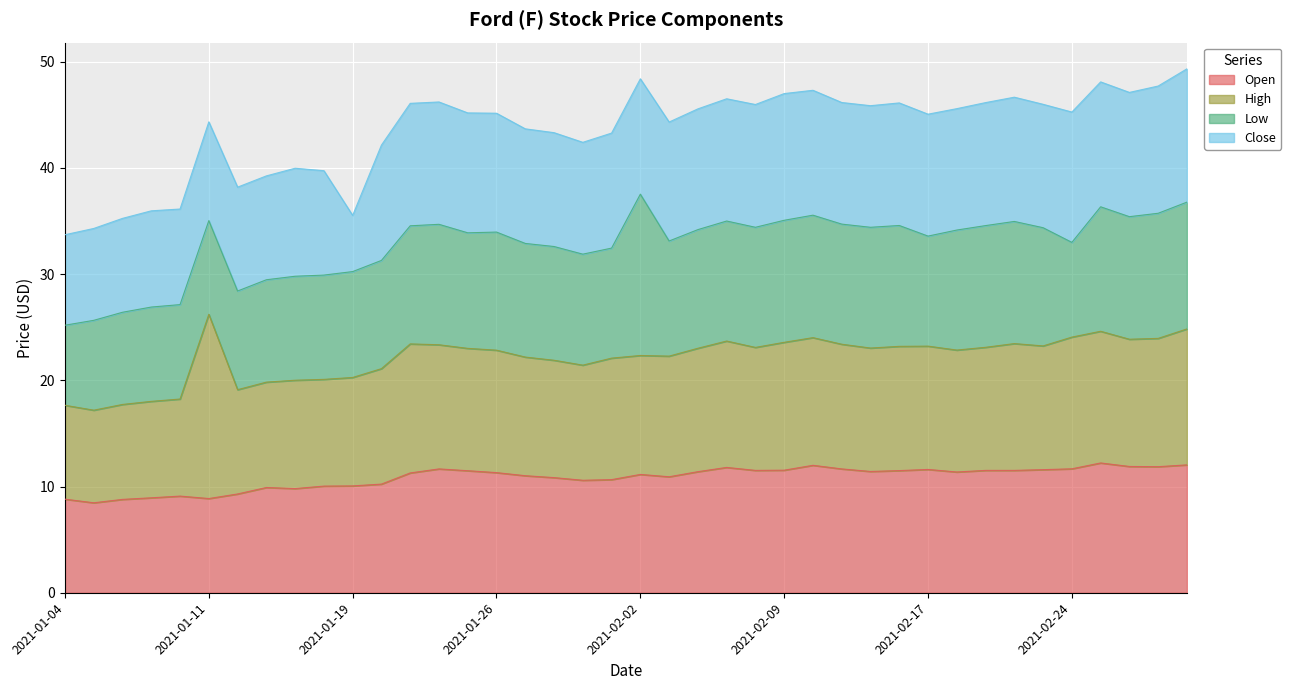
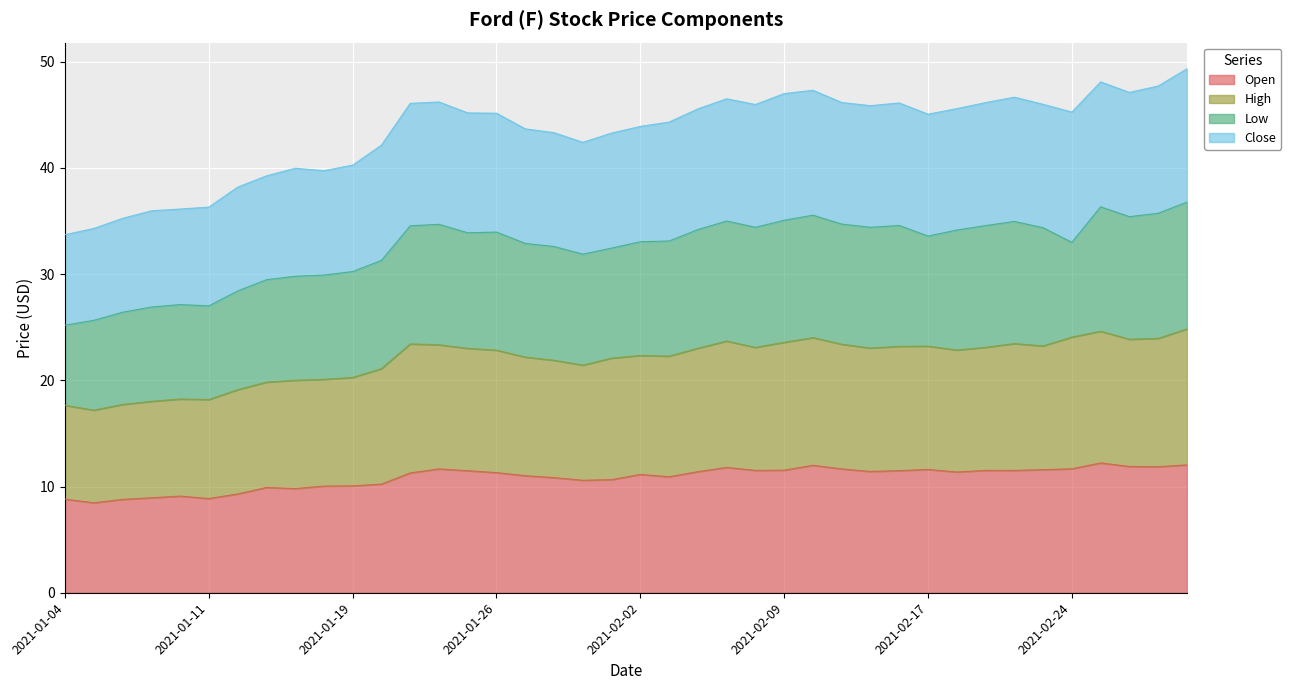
  {
    "Open": {
      "2021-01-04": 8.8,
      "2021-01-11": 8.9,
      "2021-01-19": 10.1,
      "2021-01-26": 11.3,
      "2021-02-02": 11.1,
      "2021-02-09": 11.5,
      "2021-02-17": 11.6,
      "2021-02-24": 11.7
    },
    "High": {
      "2021-01-04": 8.8,
-     "2021-01-11": 17.4,
+     "2021-01-11": 9.3,
      "2021-01-19": 10.2,
      "2021-01-26": 11.5,
      "2021-02-02": 11.2,
      "2021-02-09": 12.0,
      "2021-02-17": 11.6,
      "2021-02-24": 12.4
    },
    "Low": {
      "2021-01-04": 7.5,
      "2021-01-11": 8.8,
      "2021-01-19": 10.0,
      "2021-01-26": 11.1,
-     "2021-02-02": 15.2,
+     "2021-02-02": 10.7,
      "2021-02-09": 11.5,
      "2021-02-17": 10.4,
      "2021-02-24": 8.9
    },
    "Close": {
      "2021-01-04": 8.5,
      "2021-01-11": 9.3,
-     "2021-01-19": 5.3,
+     "2021-01-19": 10.0,
      "2021-01-26": 11.2,
      "2021-02-02": 10.9,
      "2021-02-09": 11.9,
      "2021-02-17": 11.5,
      "2021-02-24": 12.3
    }
  }
